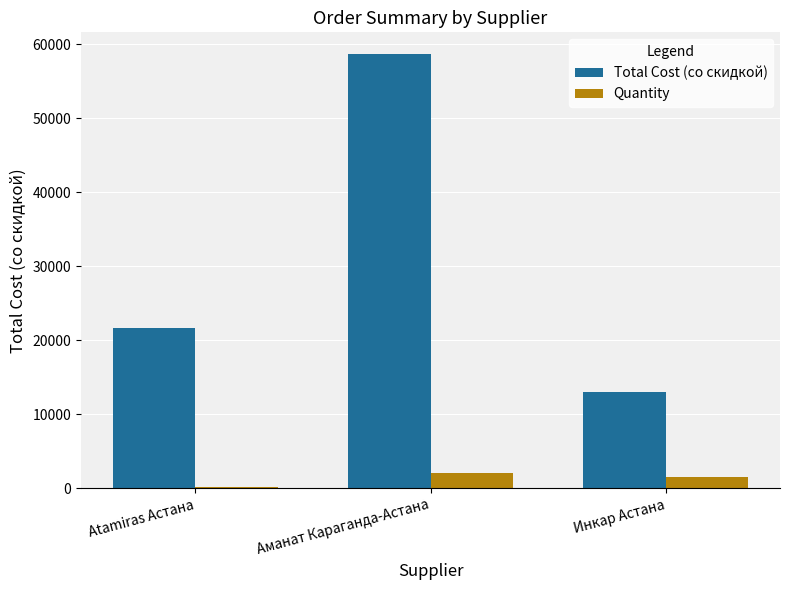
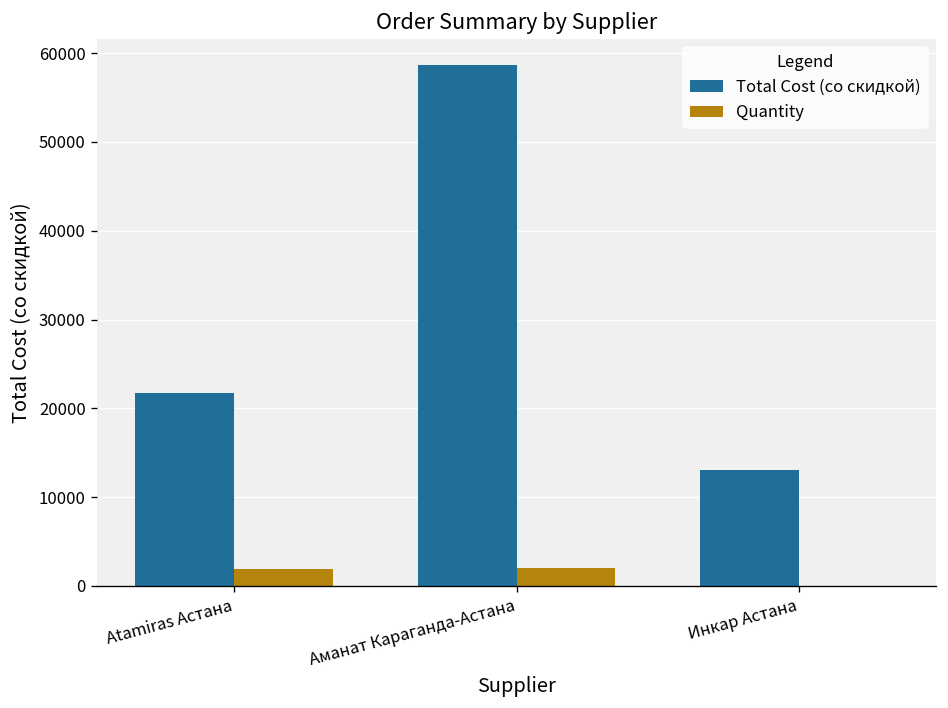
  {
    "Total Cost (со скидкой)": {
      "Atamiras Астана": 22000,
      "Аманат Караганда-Астана": 59000,
      "Инкар Астана": 13000
    },
    "Quantity": {
-     "Atamiras Астана": 0,
+     "Atamiras Астана": 2000,
      "Аманат Караганда-Астана": 2000,
-     "Инкар Астана": 2000
+     "Инкар Астана": 0
    }
  }
